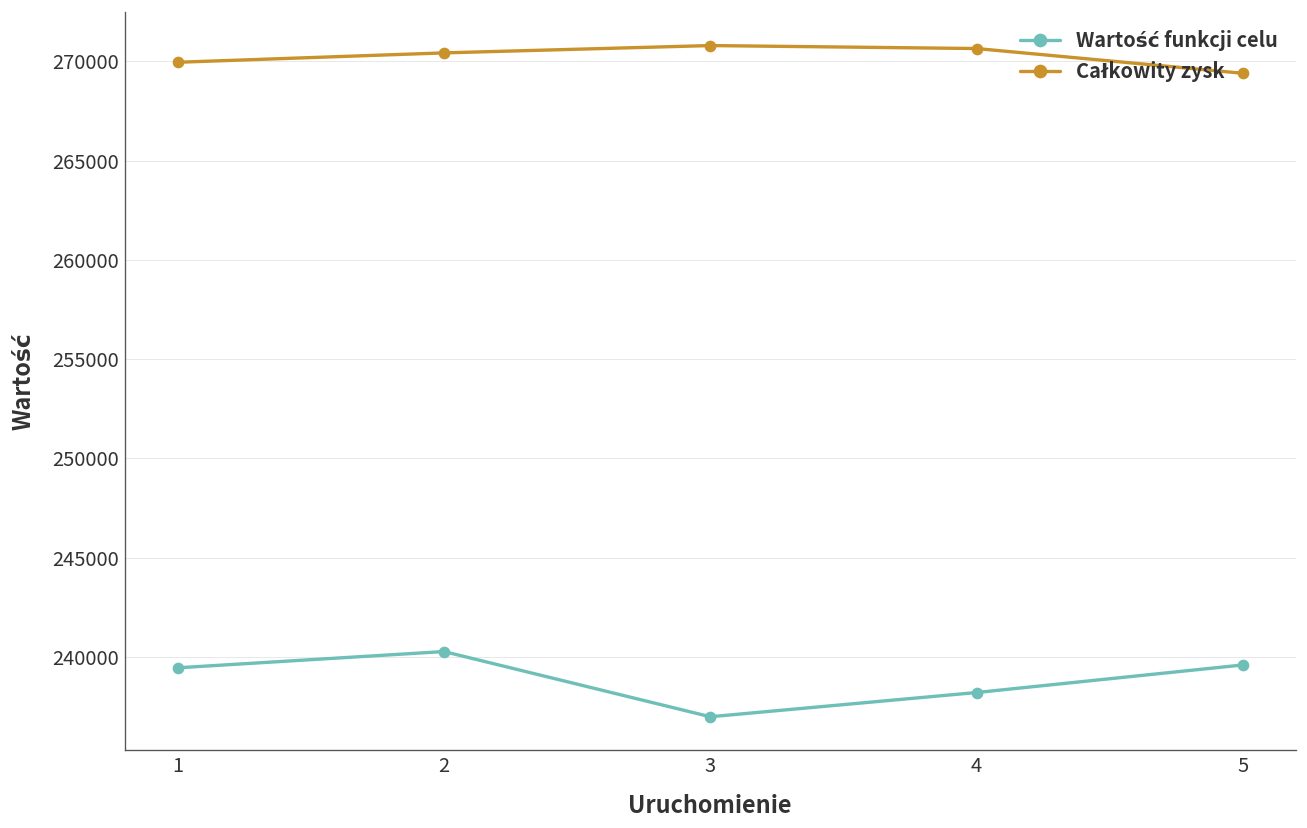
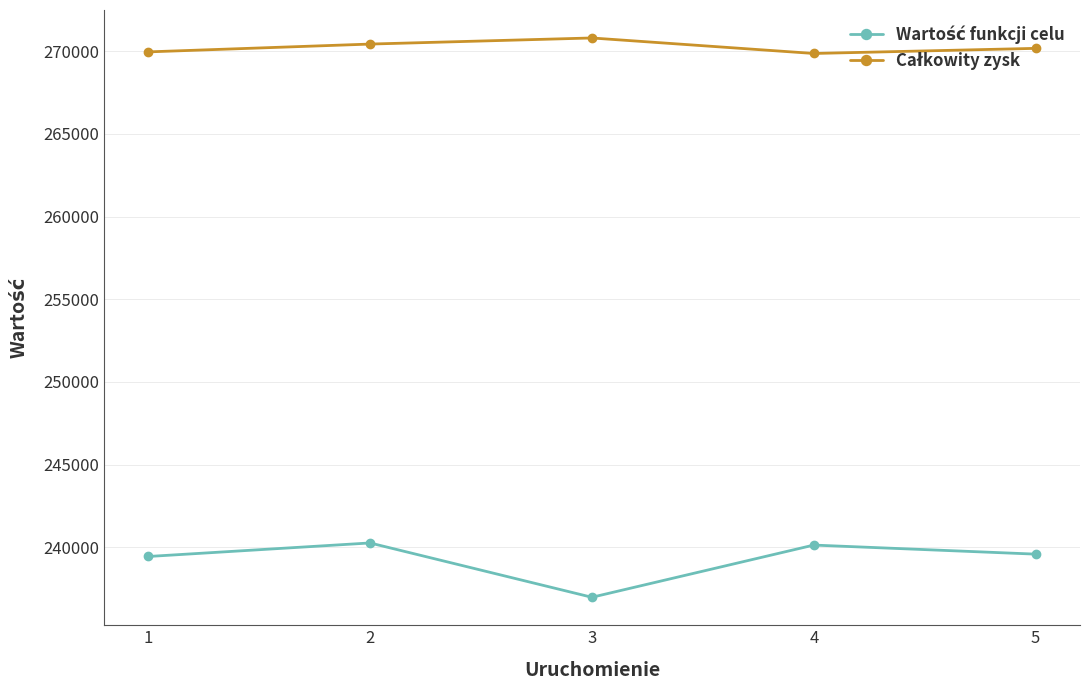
  {
    "Wartość funkcji celu": {
      "1": 239500,
      "2": 240300,
      "3": 237000,
-     "4": 238200,
+     "4": 240100,
      "5": 239600
    },
    "Całkowity zysk": {
      "1": 269900,
      "2": 270400,
      "3": 270800,
-     "4": 270600,
-     "5": 269400
+     "4": 269900,
+     "5": 270200
    }
  }
